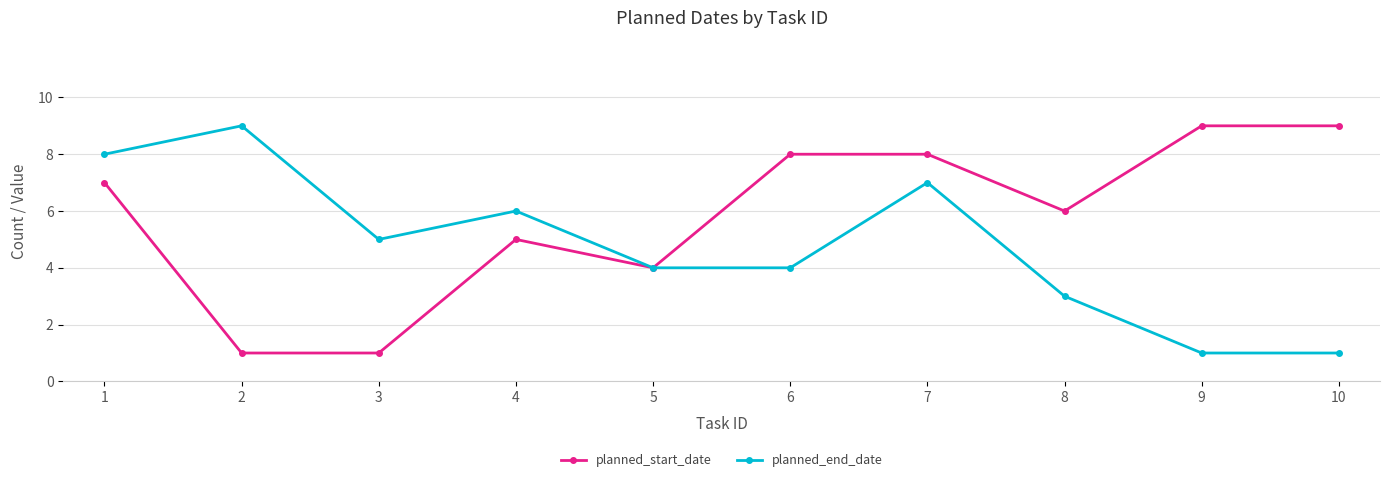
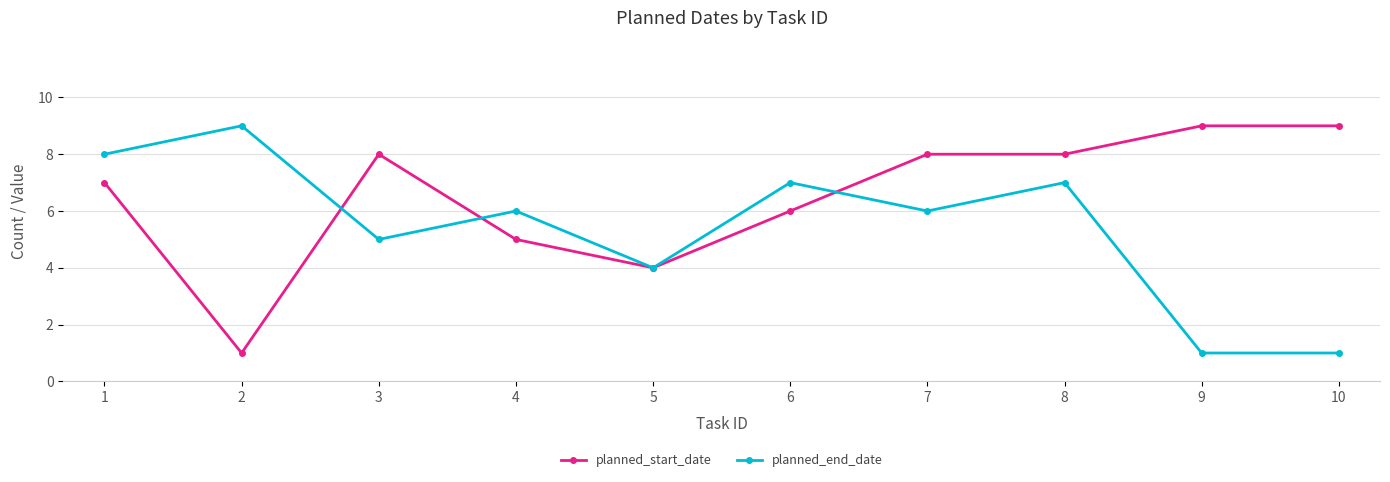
  {
    "planned_start_date": {
      "1": 7,
      "2": 1,
-     "3": 1,
+     "3": 8,
      "4": 5,
-     "6": 8,
+     "6": 6,
      "7": 8,
-     "8": 6,
+     "8": 8,
      "9": 9,
      "10": 9
    },
    "planned_end_date": {
      "1": 8,
      "2": 9,
      "3": 5,
      "4": 6,
-     "6": 4,
-     "7": 7,
-     "8": 3,
+     "6": 7,
+     "7": 6,
+     "8": 7,
      "9": 1,
      "10": 1
    }
  }
